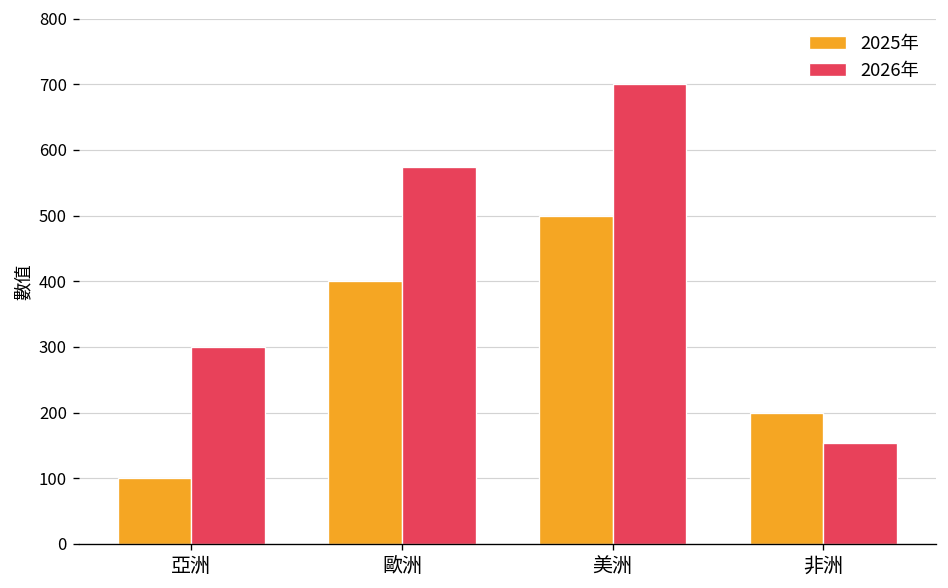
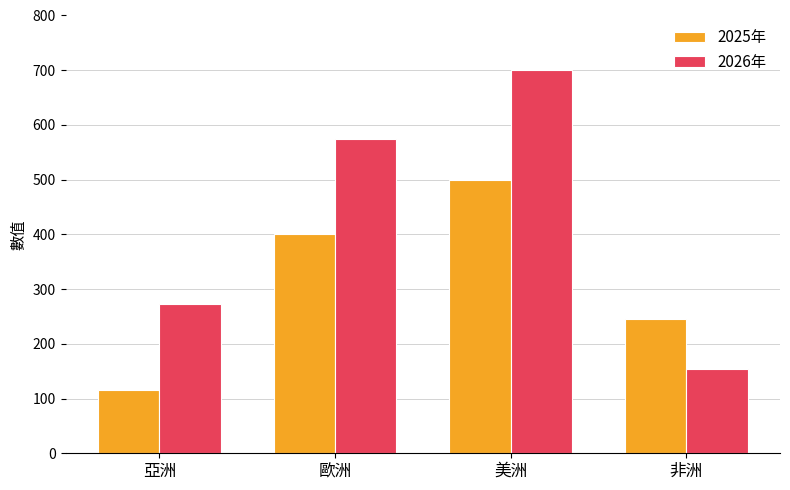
  {
    "2025年": {
-     "亞洲": 100,
+     "亞洲": 120,
      "歐洲": 400,
      "美洲": 500,
-     "非洲": 200
+     "非洲": 250
    },
    "2026年": {
-     "亞洲": 300,
+     "亞洲": 270,
      "歐洲": 570,
      "美洲": 700,
      "非洲": 150
    }
  }
